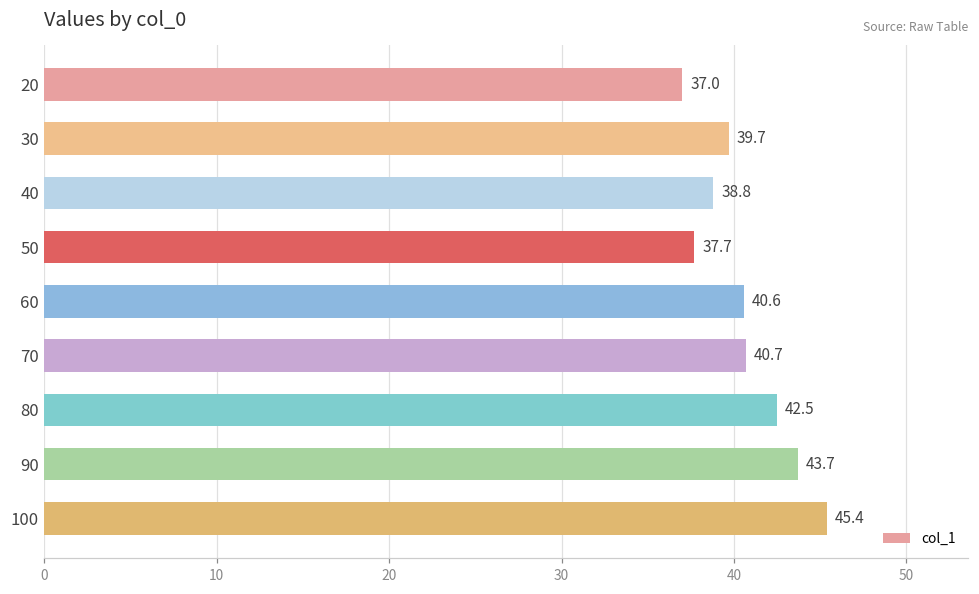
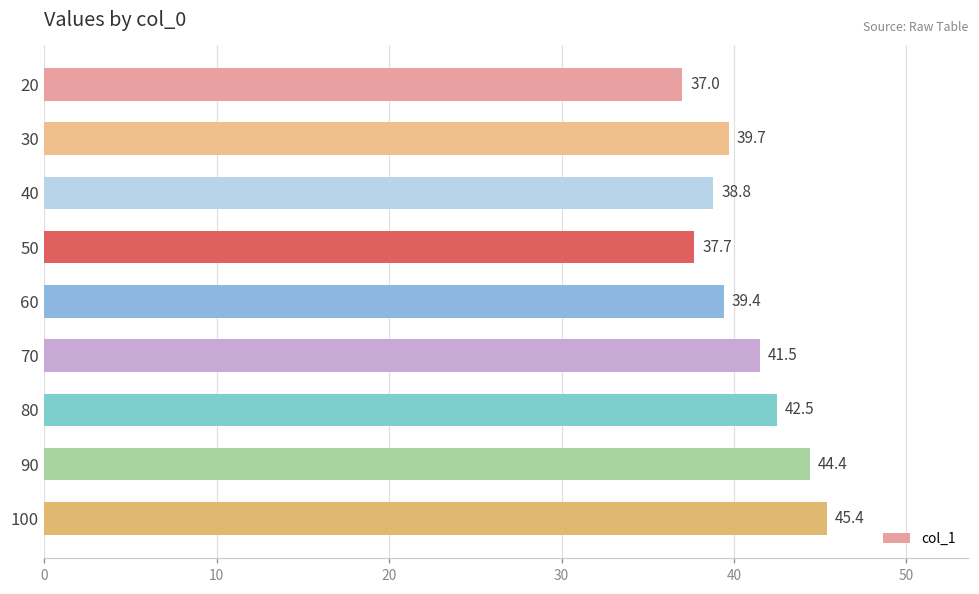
  {
    "20": 37.0,
    "30": 39.7,
    "40": 38.8,
    "50": 37.7,
-   "60": 40.6,
-   "70": 40.7,
+   "60": 39.4,
+   "70": 41.5,
    "80": 42.5,
-   "90": 43.7,
+   "90": 44.4,
    "100": 45.4
  }
